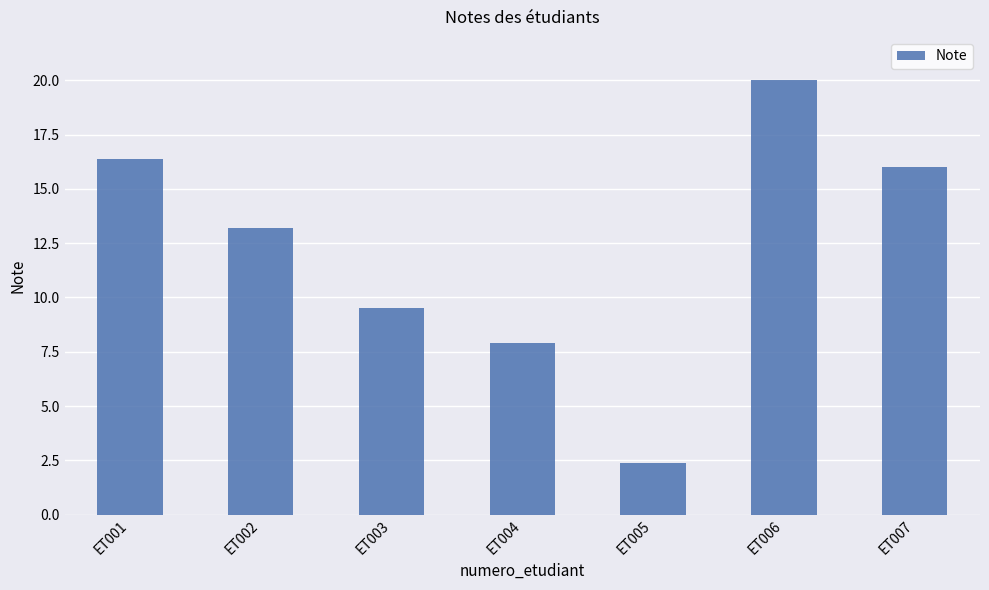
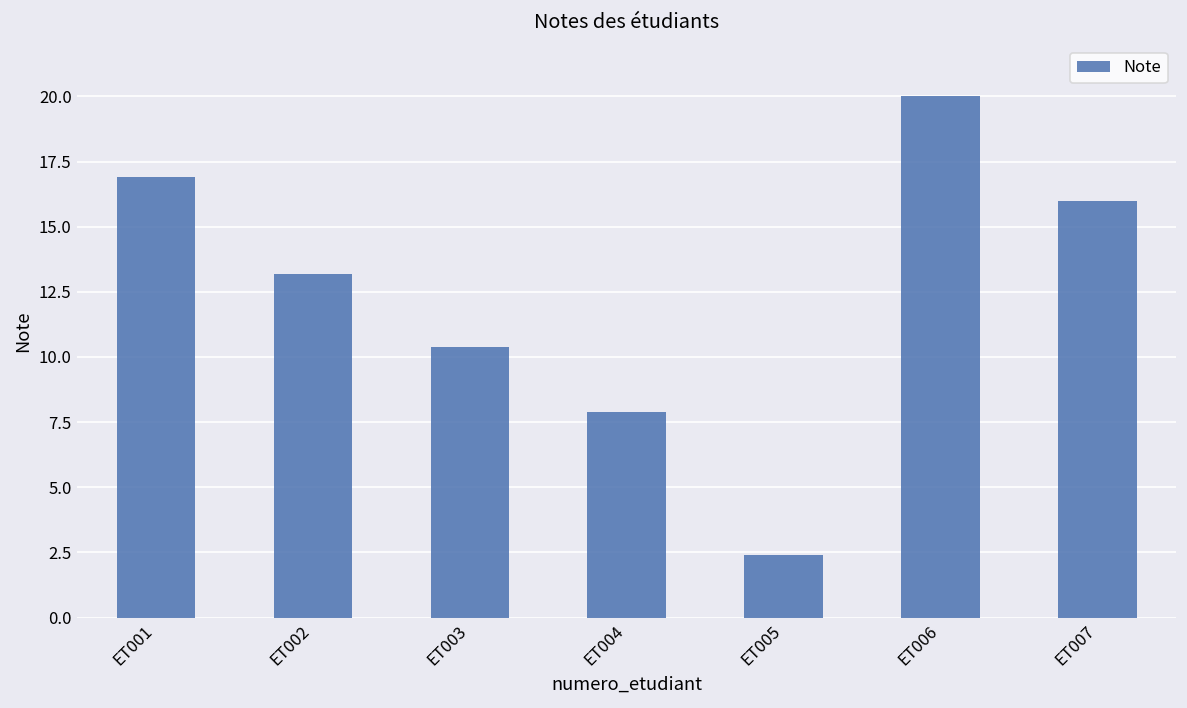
  {
-   "ET001": 16.4,
+   "ET001": 16.9,
    "ET002": 13.2,
-   "ET003": 9.5,
+   "ET003": 10.4,
    "ET004": 7.9,
    "ET005": 2.4,
    "ET006": 20.0,
    "ET007": 16.0
  }
